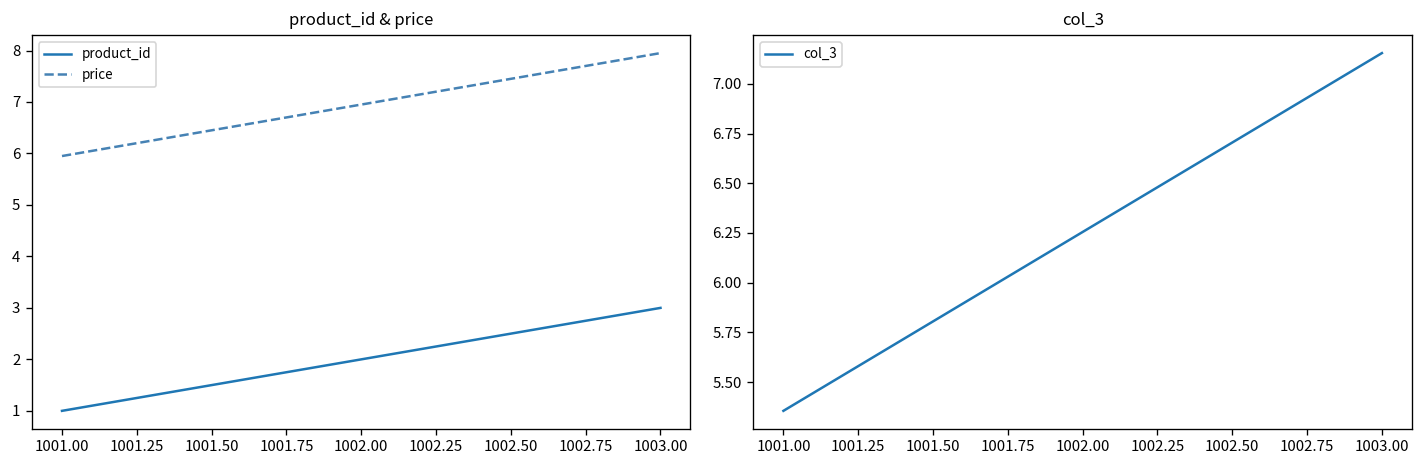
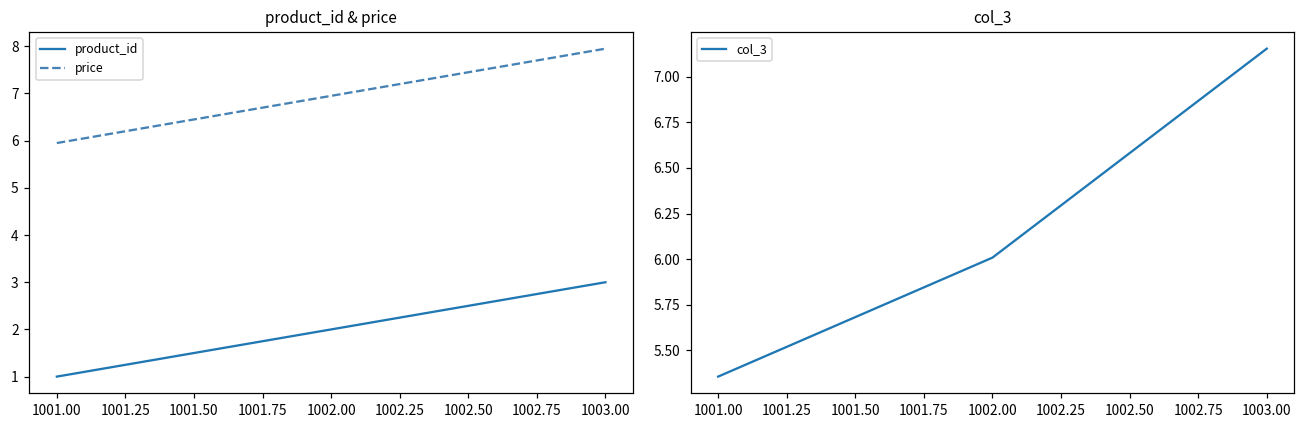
  {
    "col_3": {
      "1001.00": 5.36,
-     "1002.00": 6.26,
+     "1002.00": 6.01,
      "1003.00": 7.16
    }
  }
